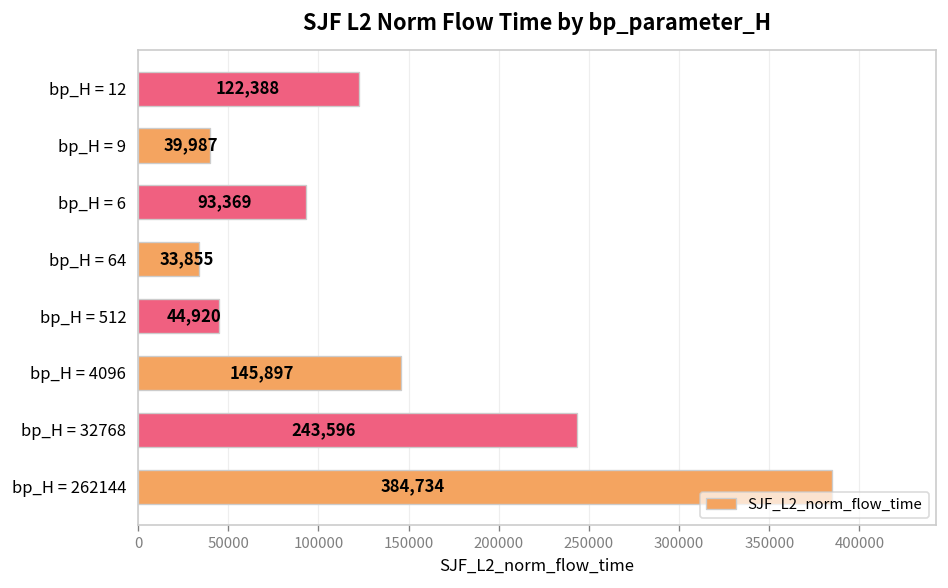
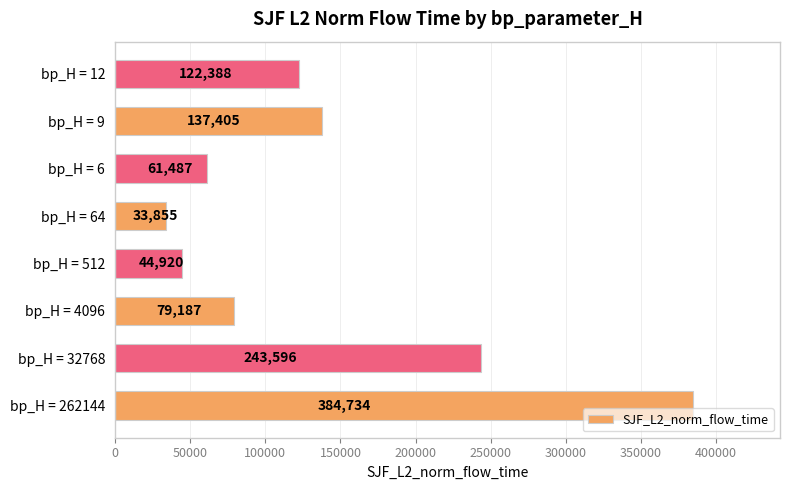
  {
    "bp_H = 12": "122,388",
-   "bp_H = 9": "39,987",
-   "bp_H = 6": "93,369",
+   "bp_H = 9": "137,405",
+   "bp_H = 6": "61,487",
    "bp_H = 64": "33,855",
    "bp_H = 512": "44,920",
-   "bp_H = 4096": "145,897",
+   "bp_H = 4096": "79,187",
    "bp_H = 32768": "243,596",
    "bp_H = 262144": "384,734"
  }
